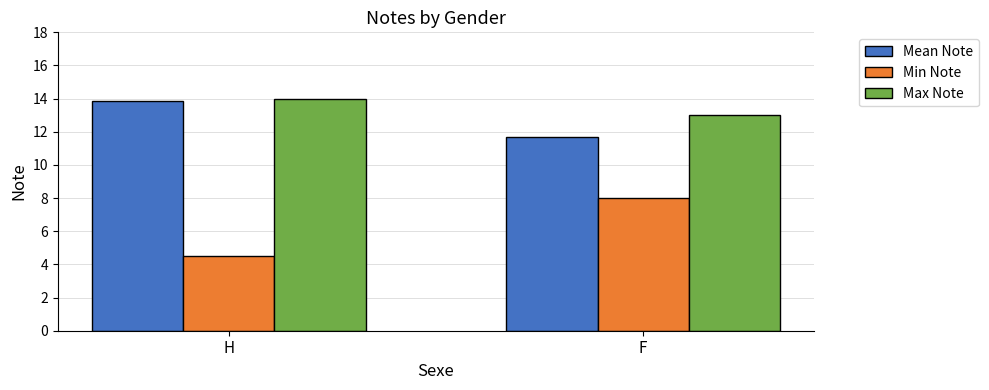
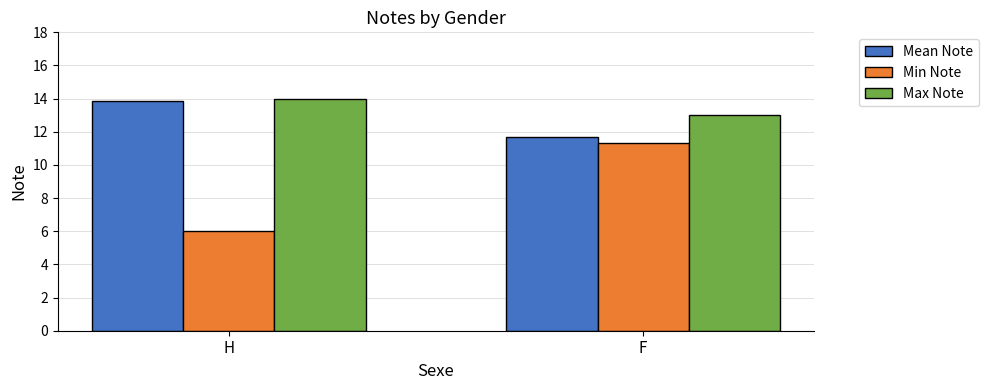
  {
    "Mean Note": {
      "H": 13.8,
      "F": 11.7
    },
    "Min Note": {
-     "H": 4.5,
-     "F": 8.0
+     "H": 6.0,
+     "F": 11.3
    },
    "Max Note": {
      "H": 14.0,
      "F": 13.0
    }
  }
